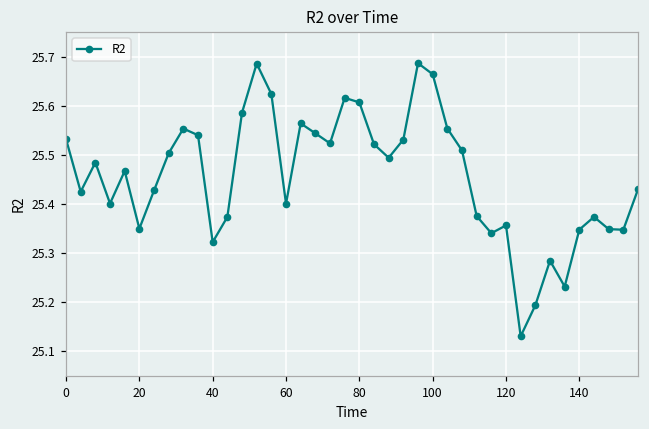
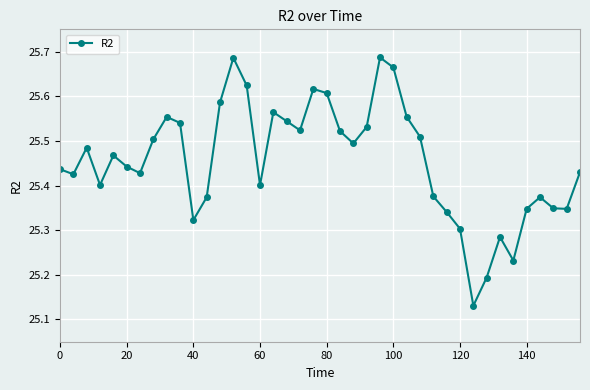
  {
-   "0": 25.53,
-   "20": 25.35,
+   "0": 25.44,
+   "20": 25.44,
    "40": 25.32,
    "60": 25.40,
    "80": 25.61,
    "100": 25.66,
-   "120": 25.36,
+   "120": 25.30,
    "140": 25.35
  }
